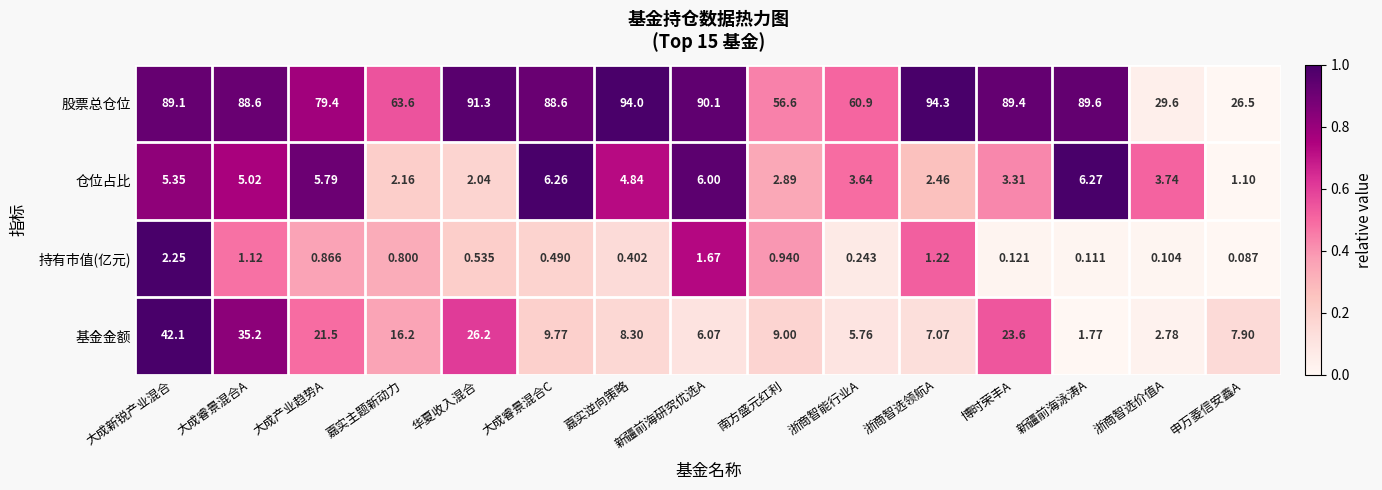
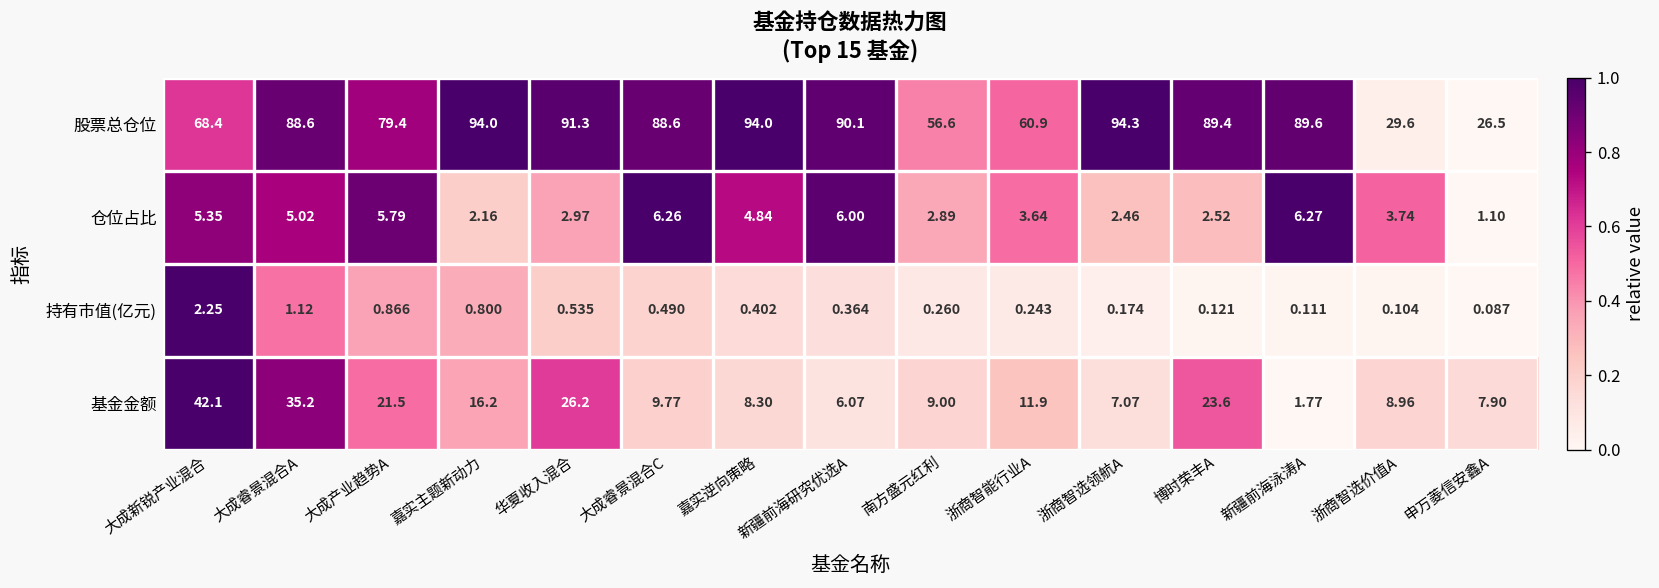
  {
    "股票总仓位": {
-     "大成新锐产业混合": 89.1,
+     "大成新锐产业混合": 68.4,
      "大成睿景混合A": 88.6,
      "大成产业趋势A": 79.4,
-     "嘉实主题新动力": 63.6,
+     "嘉实主题新动力": 94.0,
      "华夏收入混合": 91.3,
      "大成睿景混合C": 88.6,
      "嘉实逆向策略": 94.0,
      "新疆前海研究优选A": 90.1,
      "南方盛元红利": 56.6,
      "浙商智能行业A": 60.9,
      "浙商智选领航A": 94.3,
      "博时荣丰A": 89.4,
      "新疆前海泳涛A": 89.6,
      "浙商智选价值A": 29.6,
      "申万菱信安鑫A": 26.5
    },
    "仓位占比": {
      "大成新锐产业混合": 5.35,
      "大成睿景混合A": 5.02,
      "大成产业趋势A": 5.79,
      "嘉实主题新动力": 2.16,
-     "华夏收入混合": 2.04,
+     "华夏收入混合": 2.97,
      "大成睿景混合C": 6.26,
      "嘉实逆向策略": 4.84,
      "新疆前海研究优选A": 6.00,
      "南方盛元红利": 2.89,
      "浙商智能行业A": 3.64,
      "浙商智选领航A": 2.46,
-     "博时荣丰A": 3.31,
+     "博时荣丰A": 2.52,
      "新疆前海泳涛A": 6.27,
      "浙商智选价值A": 3.74,
      "申万菱信安鑫A": 1.10
    },
    "持有市值(亿元)": {
      "大成新锐产业混合": 2.25,
      "大成睿景混合A": 1.12,
      "大成产业趋势A": 0.866,
      "嘉实主题新动力": 0.800,
      "华夏收入混合": 0.535,
      "大成睿景混合C": 0.490,
      "嘉实逆向策略": 0.402,
-     "新疆前海研究优选A": 1.67,
-     "南方盛元红利": 0.940,
+     "新疆前海研究优选A": 0.364,
+     "南方盛元红利": 0.260,
      "浙商智能行业A": 0.243,
-     "浙商智选领航A": 1.22,
+     "浙商智选领航A": 0.174,
      "博时荣丰A": 0.121,
      "新疆前海泳涛A": 0.111,
      "浙商智选价值A": 0.104,
      "申万菱信安鑫A": 0.087
    },
    "基金金额": {
      "大成新锐产业混合": 42.1,
      "大成睿景混合A": 35.2,
      "大成产业趋势A": 21.5,
      "嘉实主题新动力": 16.2,
      "华夏收入混合": 26.2,
      "大成睿景混合C": 9.77,
      "嘉实逆向策略": 8.30,
      "新疆前海研究优选A": 6.07,
      "南方盛元红利": 9.00,
-     "浙商智能行业A": 5.76,
+     "浙商智能行业A": 11.9,
      "浙商智选领航A": 7.07,
      "博时荣丰A": 23.6,
      "新疆前海泳涛A": 1.77,
-     "浙商智选价值A": 2.78,
+     "浙商智选价值A": 8.96,
      "申万菱信安鑫A": 7.90
    }
  }
